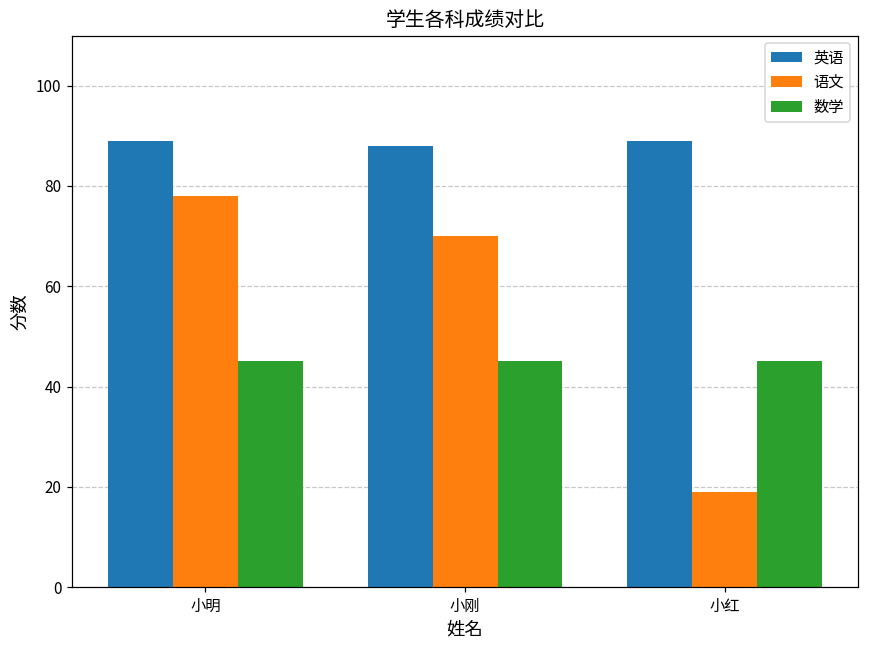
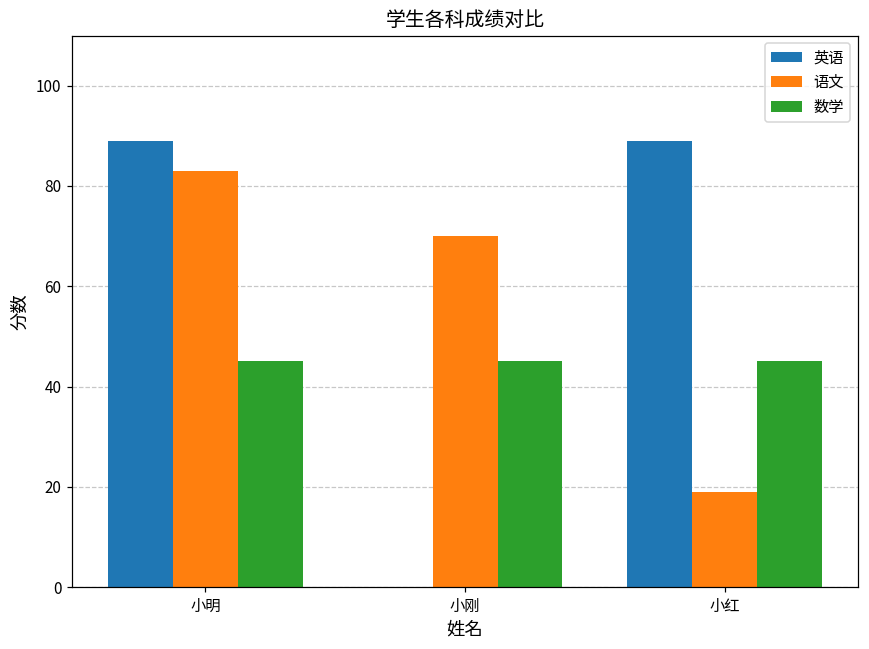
  {
    "英语": {
      "小明": 89,
-     "小刚": 88,
+     "小刚": 0,
      "小红": 89
    },
    "语文": {
-     "小明": 78,
+     "小明": 83,
      "小刚": 70,
      "小红": 19
    },
    "数学": {
      "小明": 45,
      "小刚": 45,
      "小红": 45
    }
  }
